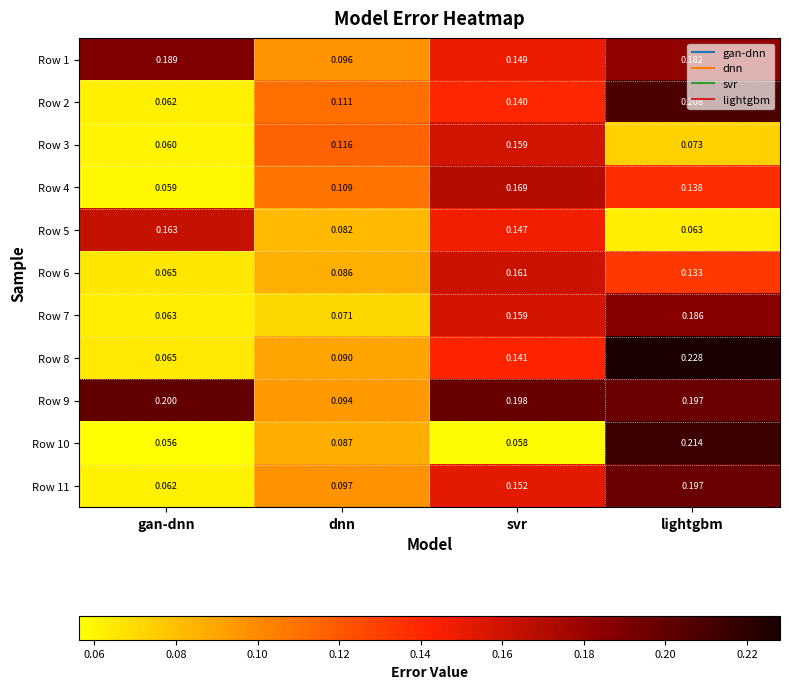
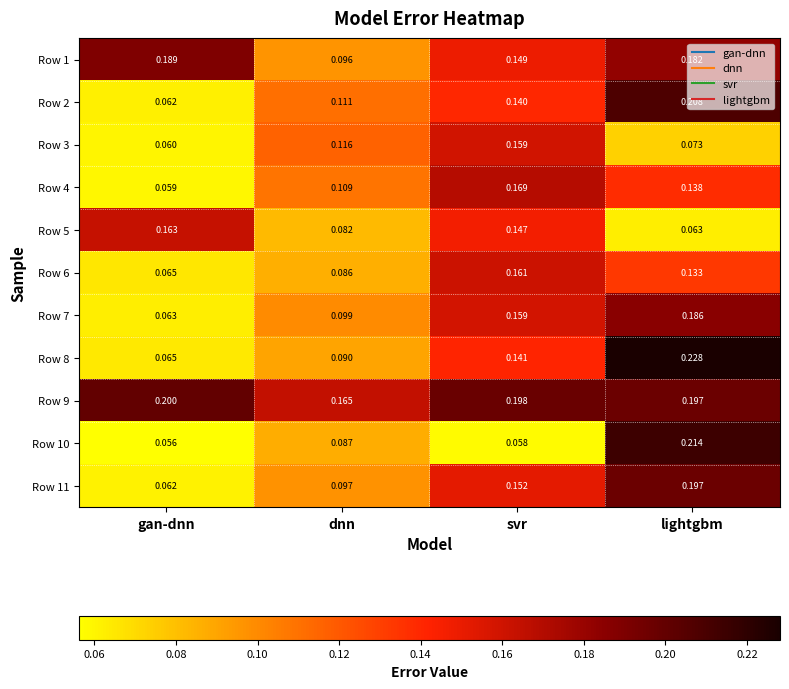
  {
    "Row 1": {
      "gan-dnn": 0.189,
      "dnn": 0.096,
      "svr": 0.149
    },
    "Row 2": {
      "gan-dnn": 0.062,
      "dnn": 0.111,
      "svr": 0.140
    },
    "Row 3": {
      "gan-dnn": 0.060,
      "dnn": 0.116,
      "svr": 0.159,
      "lightgbm": 0.073
    },
    "Row 4": {
      "gan-dnn": 0.059,
      "dnn": 0.109,
      "svr": 0.169,
      "lightgbm": 0.138
    },
    "Row 5": {
      "gan-dnn": 0.163,
      "dnn": 0.082,
      "svr": 0.147,
      "lightgbm": 0.063
    },
    "Row 6": {
      "gan-dnn": 0.065,
      "dnn": 0.086,
      "svr": 0.161,
      "lightgbm": 0.133
    },
    "Row 7": {
      "gan-dnn": 0.063,
-     "dnn": 0.071,
+     "dnn": 0.099,
      "svr": 0.159,
      "lightgbm": 0.186
    },
    "Row 8": {
      "gan-dnn": 0.065,
      "dnn": 0.090,
      "svr": 0.141,
      "lightgbm": 0.228
    },
    "Row 9": {
      "gan-dnn": 0.200,
-     "dnn": 0.094,
+     "dnn": 0.165,
      "svr": 0.198,
      "lightgbm": 0.197
    },
    "Row 10": {
      "gan-dnn": 0.056,
      "dnn": 0.087,
      "svr": 0.058,
      "lightgbm": 0.214
    },
    "Row 11": {
      "gan-dnn": 0.062,
      "dnn": 0.097,
      "svr": 0.152,
      "lightgbm": 0.197
    }
  }
